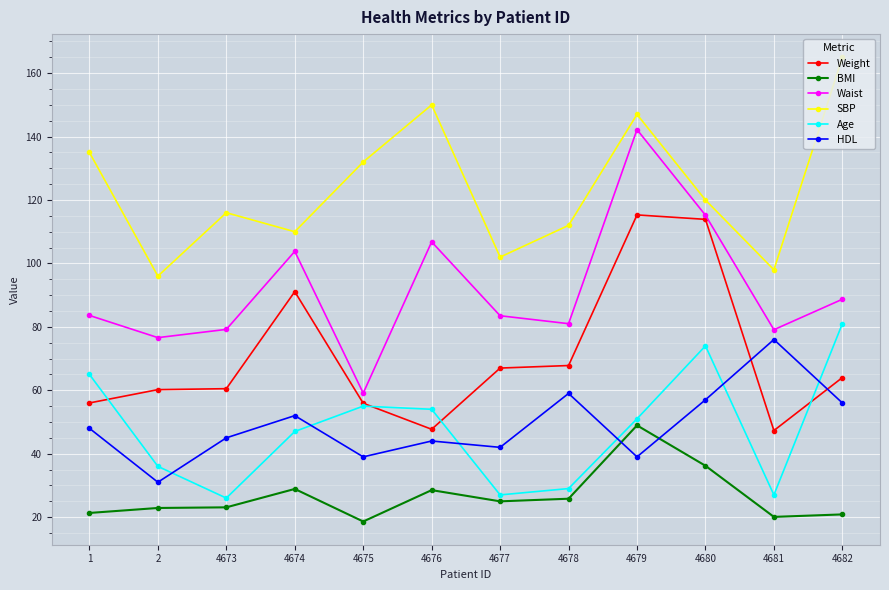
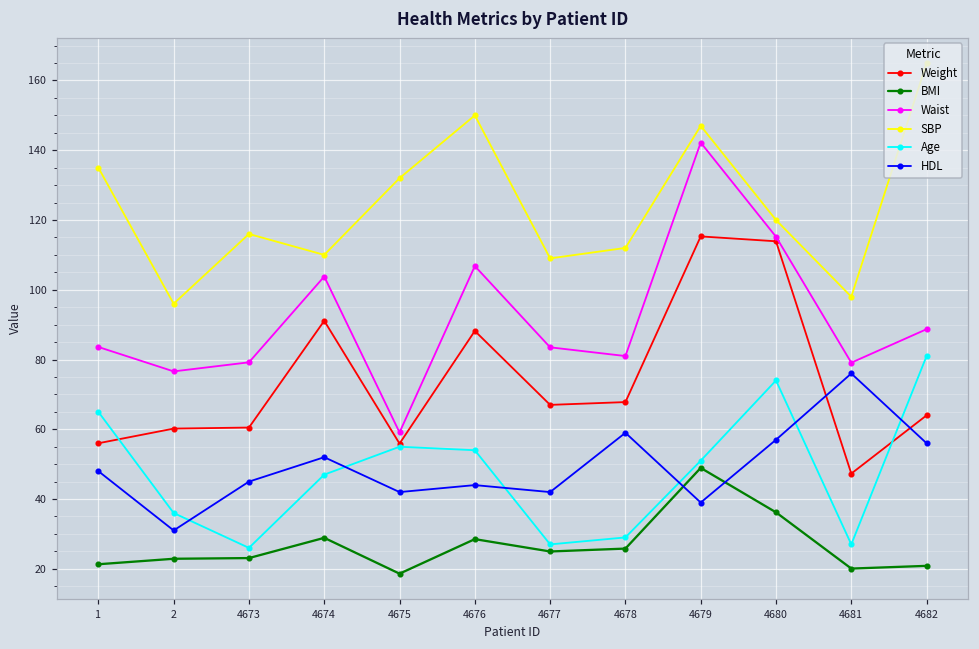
  {
    "Weight": {
      "1": 56,
      "2": 60,
      "4673": 61,
      "4674": 91,
      "4675": 56,
-     "4676": 48,
+     "4676": 88,
      "4677": 67,
      "4678": 68,
      "4679": 115,
      "4680": 114,
      "4681": 47,
      "4682": 64
    },
    "BMI": {
      "1": 21,
      "2": 23,
      "4673": 23,
      "4674": 29,
      "4675": 19,
      "4676": 29,
      "4677": 25,
      "4678": 26,
      "4679": 49,
      "4680": 36,
      "4681": 20,
      "4682": 21
    },
    "Waist": {
      "1": 84,
      "2": 77,
      "4673": 79,
      "4674": 104,
      "4675": 59,
      "4676": 107,
      "4677": 84,
      "4678": 81,
      "4679": 142,
      "4680": 115,
      "4681": 79,
      "4682": 89
    },
    "SBP": {
      "1": 135,
      "2": 96,
      "4673": 116,
      "4674": 110,
      "4675": 132,
      "4676": 150,
-     "4677": 102,
+     "4677": 109,
      "4678": 112,
      "4679": 147,
      "4680": 120,
      "4681": 98
    },
    "Age": {
      "1": 65,
      "2": 36,
      "4673": 26,
      "4674": 47,
      "4675": 55,
      "4676": 54,
      "4677": 27,
      "4678": 29,
      "4679": 51,
      "4680": 74,
      "4681": 27,
      "4682": 81
    },
    "HDL": {
      "1": 48,
      "2": 31,
      "4673": 45,
      "4674": 52,
-     "4675": 39,
+     "4675": 42,
      "4676": 44,
      "4677": 42,
      "4678": 59,
      "4679": 39,
      "4680": 57,
      "4681": 76,
      "4682": 56
    }
  }
